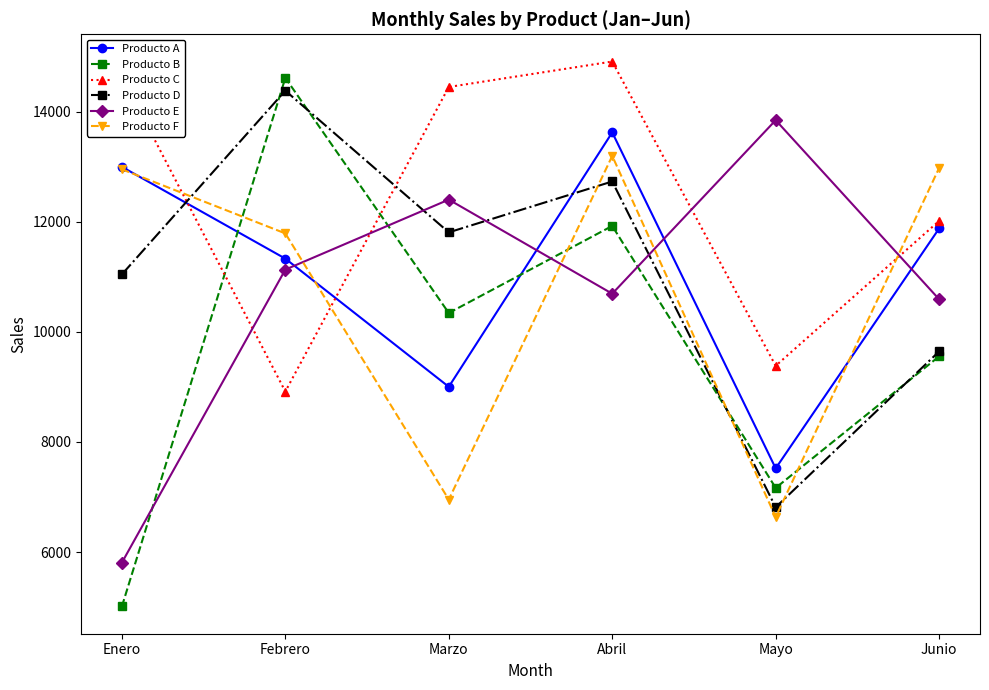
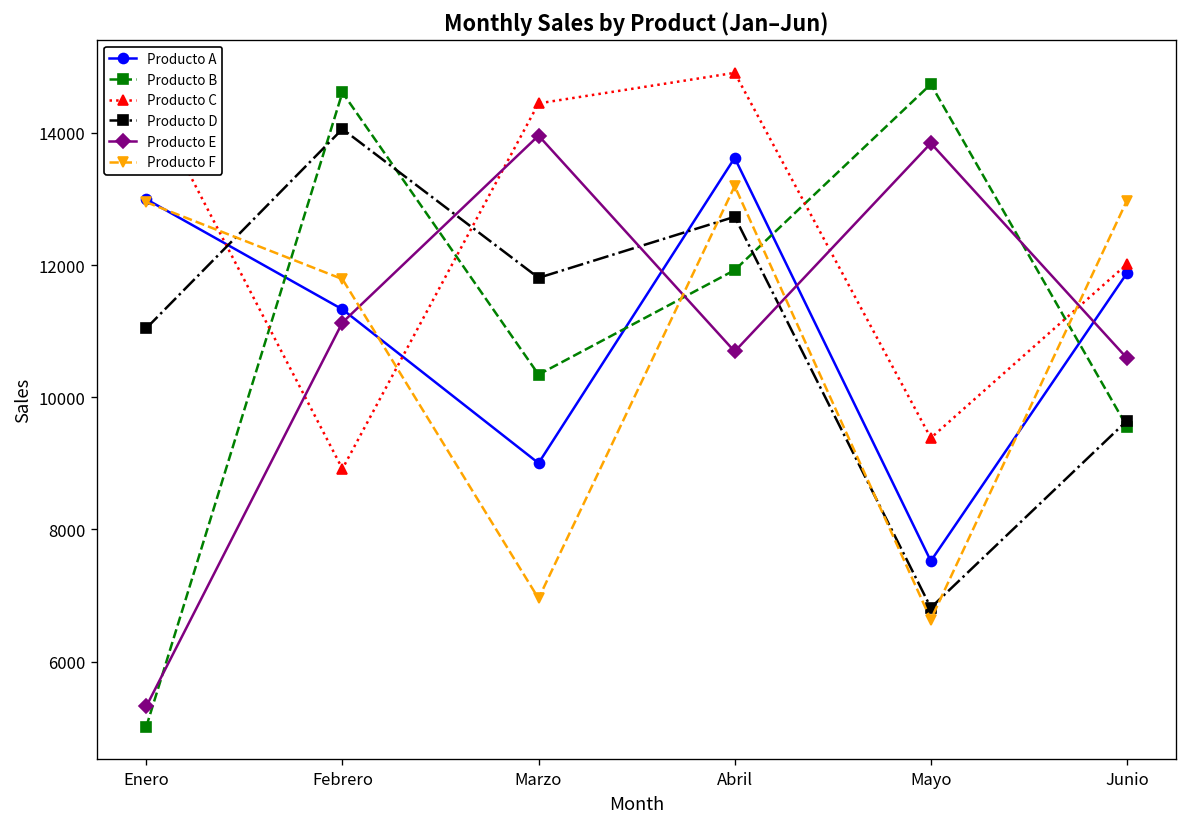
  {
    "Producto A": {
      "Febrero": 11300,
      "Marzo": 9000,
      "Abril": 13600,
      "Mayo": 7500,
      "Junio": 11900
    },
    "Producto B": {
      "Enero": 5000,
      "Febrero": 14600,
      "Marzo": 10300,
      "Abril": 11900,
-     "Mayo": 7200,
+     "Mayo": 14700,
      "Junio": 9600
    },
    "Producto C": {
      "Febrero": 8900,
      "Marzo": 14400,
      "Abril": 14900,
      "Mayo": 9400,
      "Junio": 12000
    },
    "Producto D": {
      "Enero": 11000,
-     "Febrero": 14400,
+     "Febrero": 14100,
      "Marzo": 11800,
      "Abril": 12700,
      "Mayo": 6800,
      "Junio": 9600
    },
    "Producto E": {
-     "Enero": 5800,
+     "Enero": 5300,
      "Febrero": 11100,
-     "Marzo": 12400,
+     "Marzo": 14000,
      "Abril": 10700,
      "Mayo": 13800,
      "Junio": 10600
    },
    "Producto F": {
      "Febrero": 11800,
      "Marzo": 7000,
      "Abril": 13200,
      "Mayo": 6600,
      "Junio": 13000
    }
  }
